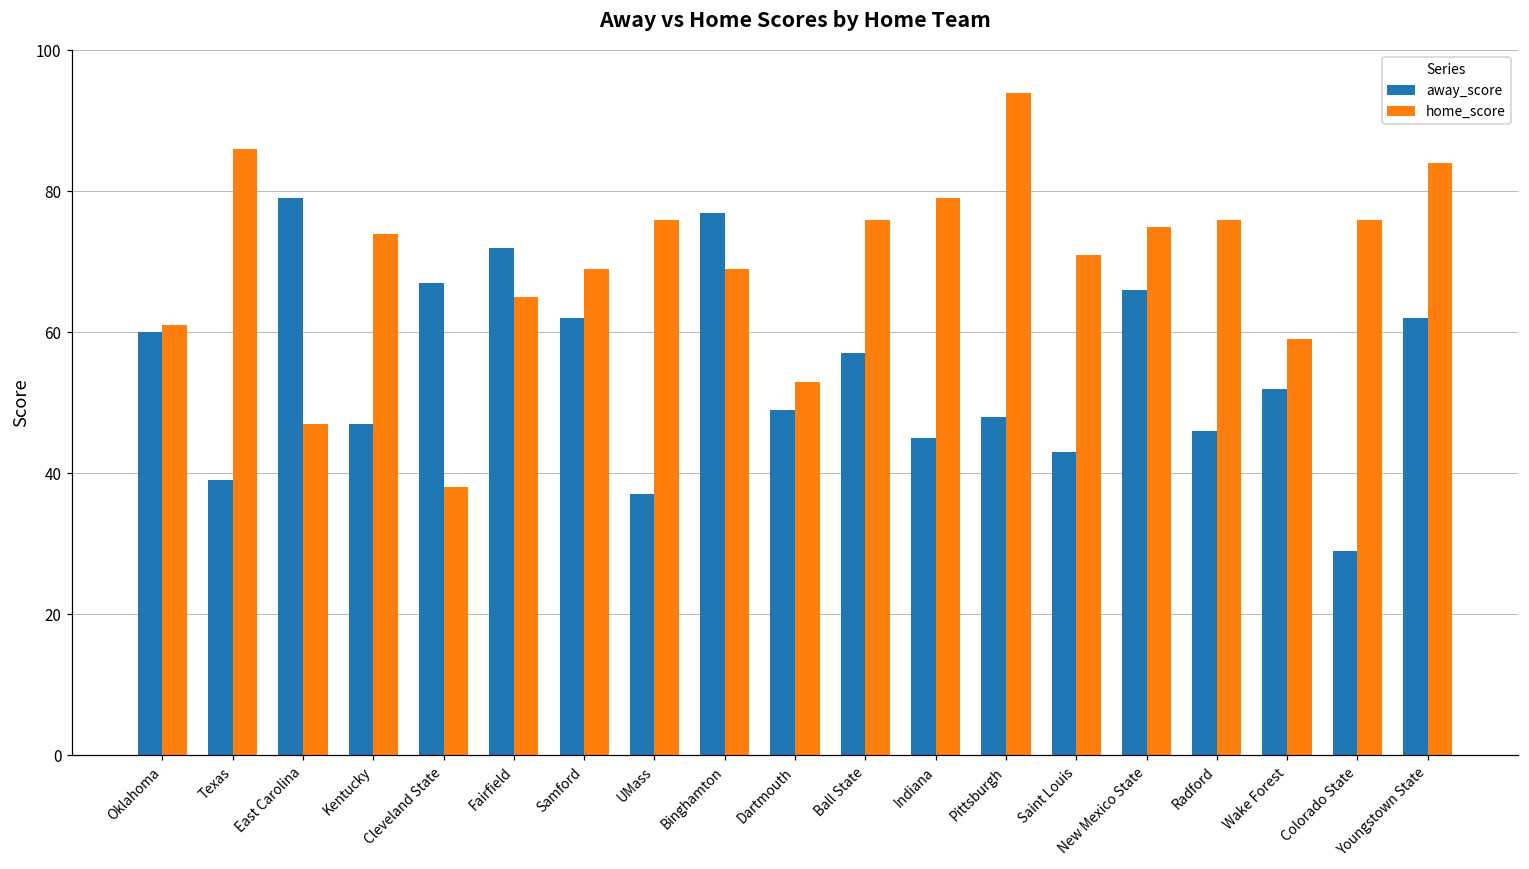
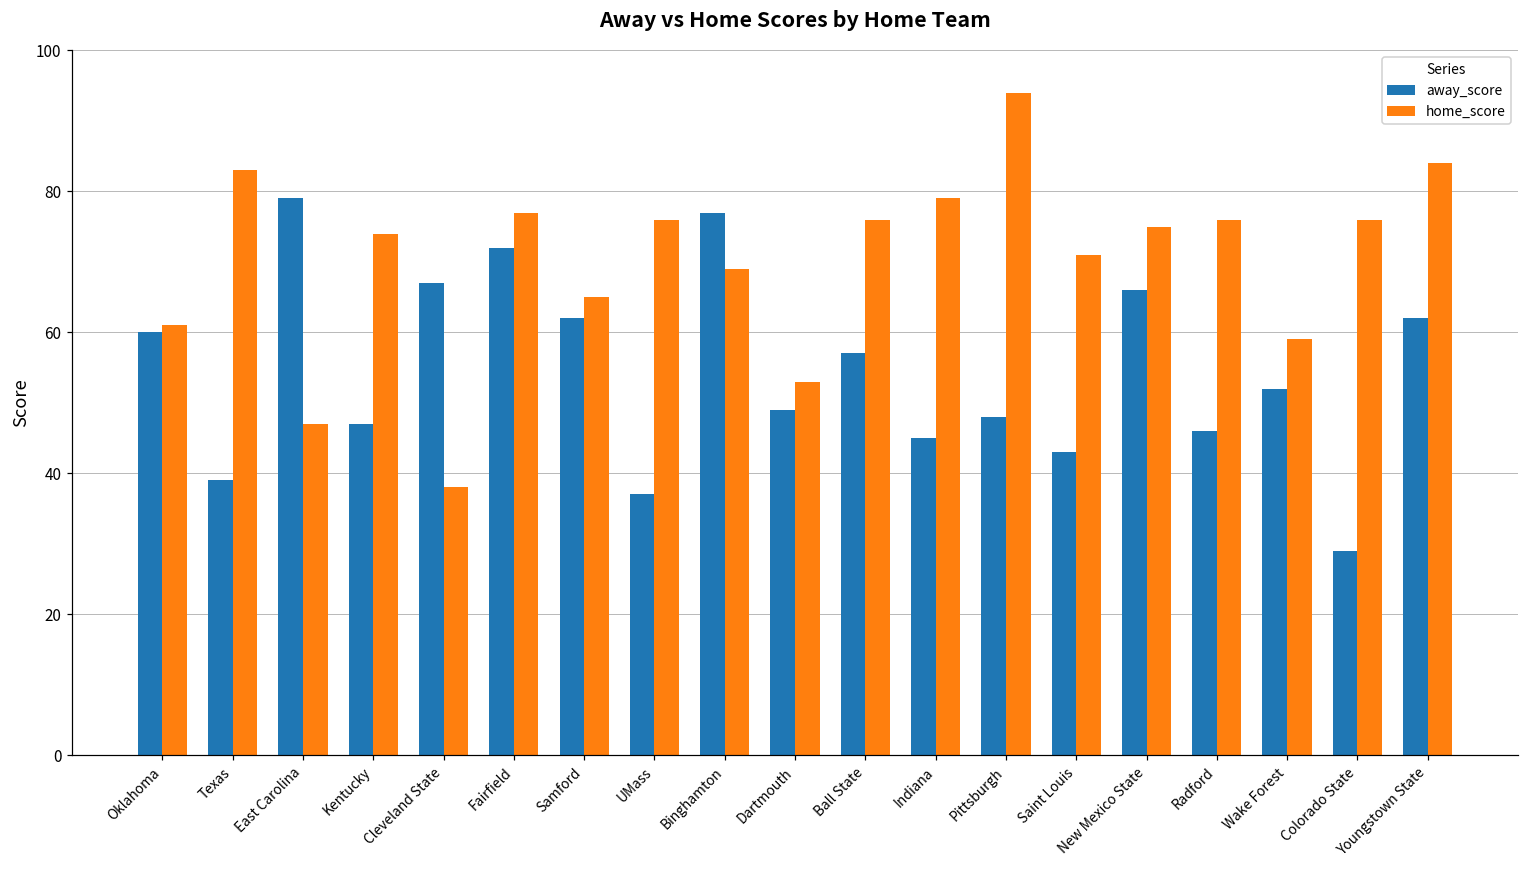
  {
    "away_score": {
      "Oklahoma": 60,
      "Texas": 39,
      "East Carolina": 79,
      "Kentucky": 47,
      "Cleveland State": 67,
      "Fairfield": 72,
      "Samford": 62,
      "UMass": 37,
      "Binghamton": 77,
      "Dartmouth": 49,
      "Ball State": 57,
      "Indiana": 45,
      "Pittsburgh": 48,
      "Saint Louis": 43,
      "New Mexico State": 66,
      "Radford": 46,
      "Wake Forest": 52,
      "Colorado State": 29,
      "Youngstown State": 62
    },
    "home_score": {
      "Oklahoma": 61,
-     "Texas": 86,
+     "Texas": 83,
      "East Carolina": 47,
      "Kentucky": 74,
      "Cleveland State": 38,
-     "Fairfield": 65,
-     "Samford": 69,
+     "Fairfield": 77,
+     "Samford": 65,
      "UMass": 76,
      "Binghamton": 69,
      "Dartmouth": 53,
      "Ball State": 76,
      "Indiana": 79,
      "Pittsburgh": 94,
      "Saint Louis": 71,
      "New Mexico State": 75,
      "Radford": 76,
      "Wake Forest": 59,
      "Colorado State": 76,
      "Youngstown State": 84
    }
  }
